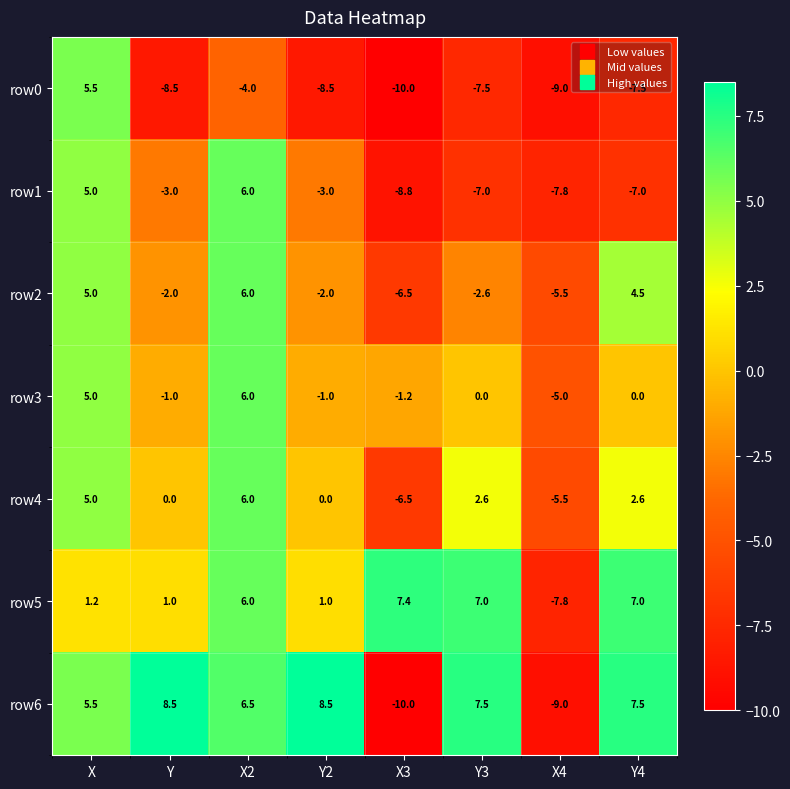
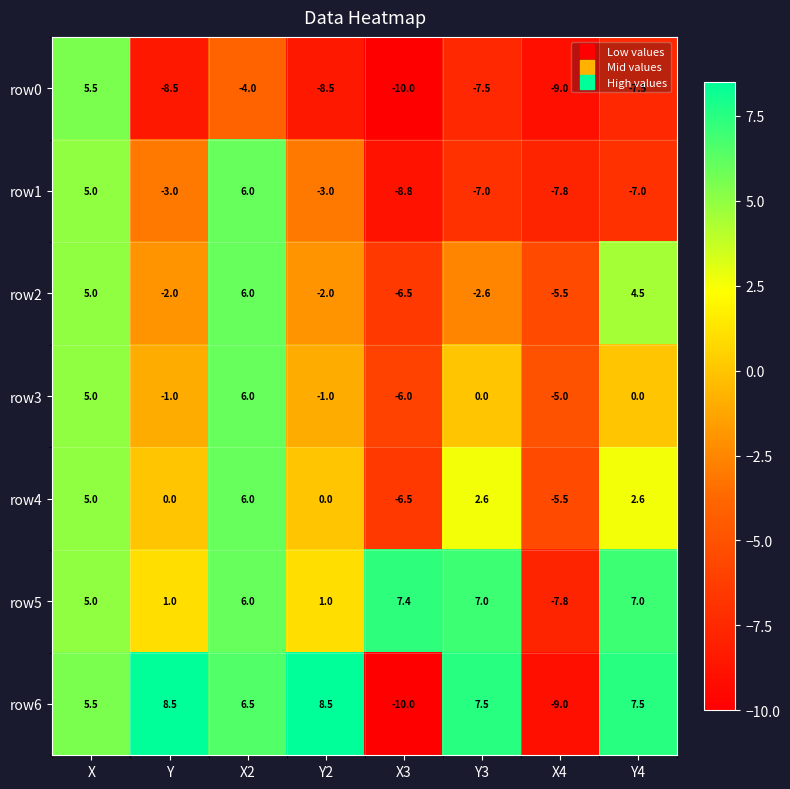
  {
    "row0": {
      "X": 5.5,
      "Y": -8.5,
      "X2": -4.0,
      "Y2": -8.5,
      "X3": -10.0,
      "Y3": -7.5,
      "X4": -9.0
    },
    "row1": {
      "X": 5.0,
      "Y": -3.0,
      "X2": 6.0,
      "Y2": -3.0,
      "X3": -8.8,
      "Y3": -7.0,
      "X4": -7.8,
      "Y4": -7.0
    },
    "row2": {
      "X": 5.0,
      "Y": -2.0,
      "X2": 6.0,
      "Y2": -2.0,
      "X3": -6.5,
      "Y3": -2.6,
      "X4": -5.5,
      "Y4": 4.5
    },
    "row3": {
      "X": 5.0,
      "Y": -1.0,
      "X2": 6.0,
      "Y2": -1.0,
-     "X3": -1.2,
+     "X3": -6.0,
      "Y3": 0.0,
      "X4": -5.0,
      "Y4": 0.0
    },
    "row4": {
      "X": 5.0,
      "Y": 0.0,
      "X2": 6.0,
      "Y2": 0.0,
      "X3": -6.5,
      "Y3": 2.6,
      "X4": -5.5,
      "Y4": 2.6
    },
    "row5": {
-     "X": 1.2,
+     "X": 5.0,
      "Y": 1.0,
      "X2": 6.0,
      "Y2": 1.0,
      "X3": 7.4,
      "Y3": 7.0,
      "X4": -7.8,
      "Y4": 7.0
    },
    "row6": {
      "X": 5.5,
      "Y": 8.5,
      "X2": 6.5,
      "Y2": 8.5,
      "X3": -10.0,
      "Y3": 7.5,
      "X4": -9.0,
      "Y4": 7.5
    }
  }
